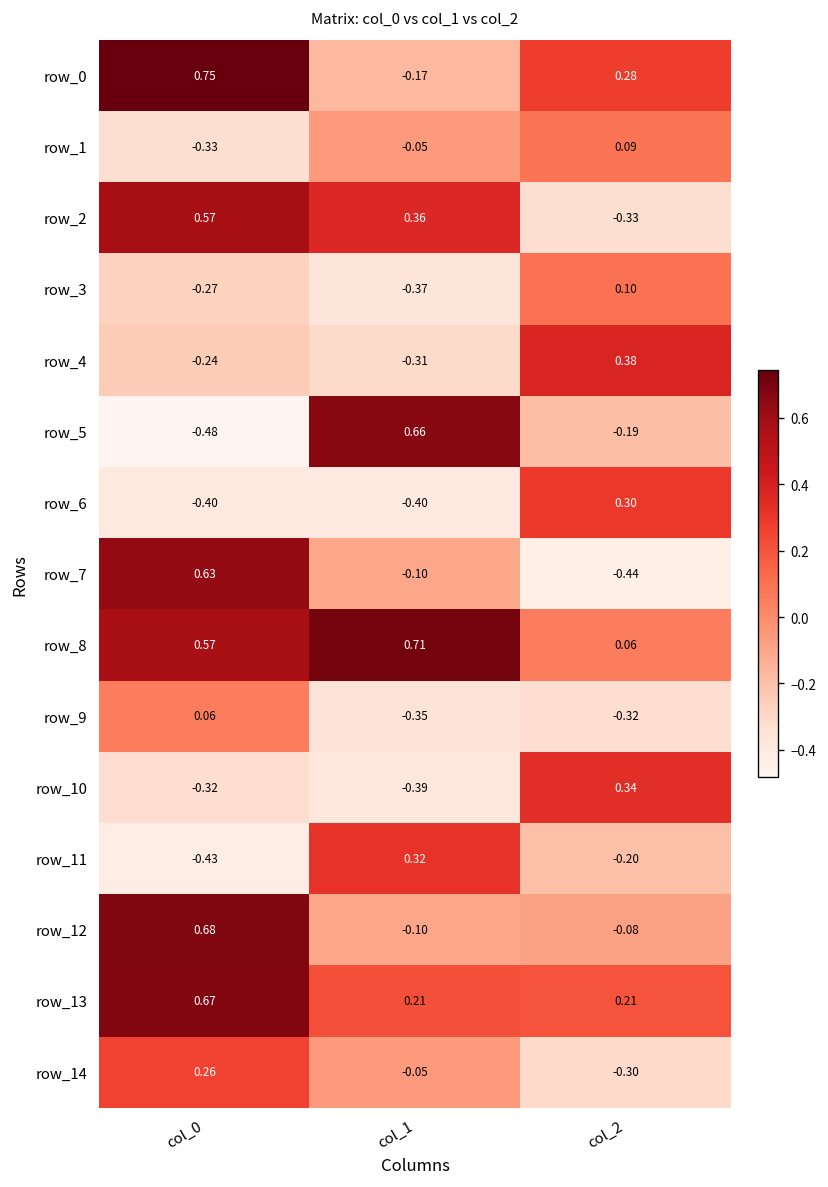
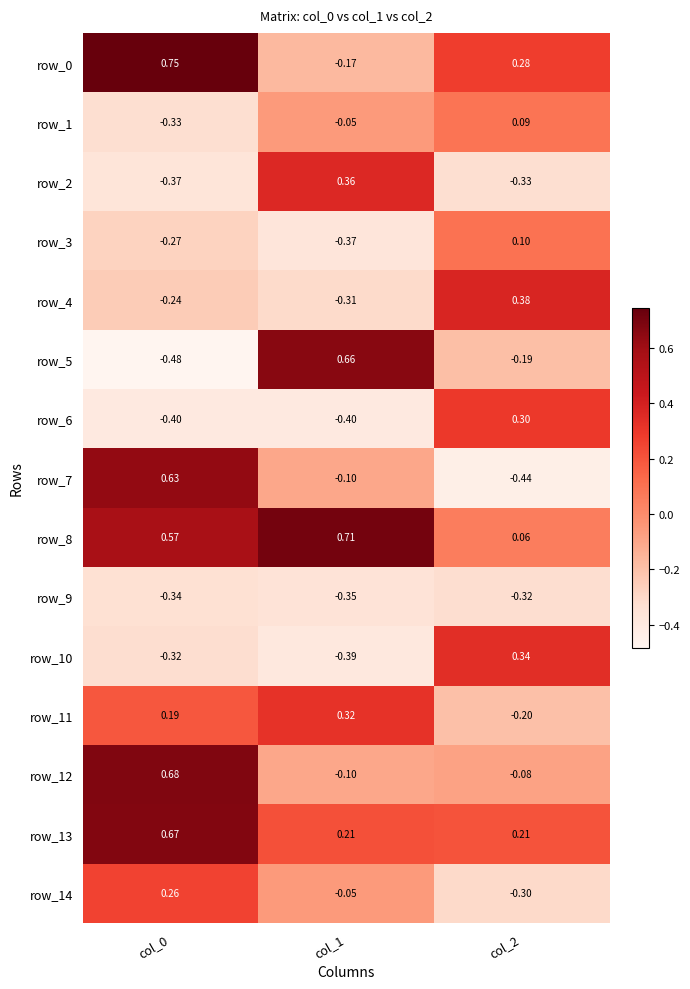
  {
    "row_0": {
      "col_0": 0.75,
      "col_1": -0.17,
      "col_2": 0.28
    },
    "row_1": {
      "col_0": -0.33,
      "col_1": -0.05,
      "col_2": 0.09
    },
    "row_2": {
-     "col_0": 0.57,
+     "col_0": -0.37,
      "col_1": 0.36,
      "col_2": -0.33
    },
    "row_3": {
      "col_0": -0.27,
      "col_1": -0.37,
      "col_2": 0.10
    },
    "row_4": {
      "col_0": -0.24,
      "col_1": -0.31,
      "col_2": 0.38
    },
    "row_5": {
      "col_0": -0.48,
      "col_1": 0.66,
      "col_2": -0.19
    },
    "row_6": {
      "col_0": -0.40,
      "col_1": -0.40,
      "col_2": 0.30
    },
    "row_7": {
      "col_0": 0.63,
      "col_1": -0.10,
      "col_2": -0.44
    },
    "row_8": {
      "col_0": 0.57,
      "col_1": 0.71,
      "col_2": 0.06
    },
    "row_9": {
-     "col_0": 0.06,
+     "col_0": -0.34,
      "col_1": -0.35,
      "col_2": -0.32
    },
    "row_10": {
      "col_0": -0.32,
      "col_1": -0.39,
      "col_2": 0.34
    },
    "row_11": {
-     "col_0": -0.43,
+     "col_0": 0.19,
      "col_1": 0.32,
      "col_2": -0.20
    },
    "row_12": {
      "col_0": 0.68,
      "col_1": -0.10,
      "col_2": -0.08
    },
    "row_13": {
      "col_0": 0.67,
      "col_1": 0.21,
      "col_2": 0.21
    },
    "row_14": {
      "col_0": 0.26,
      "col_1": -0.05,
      "col_2": -0.30
    }
  }
